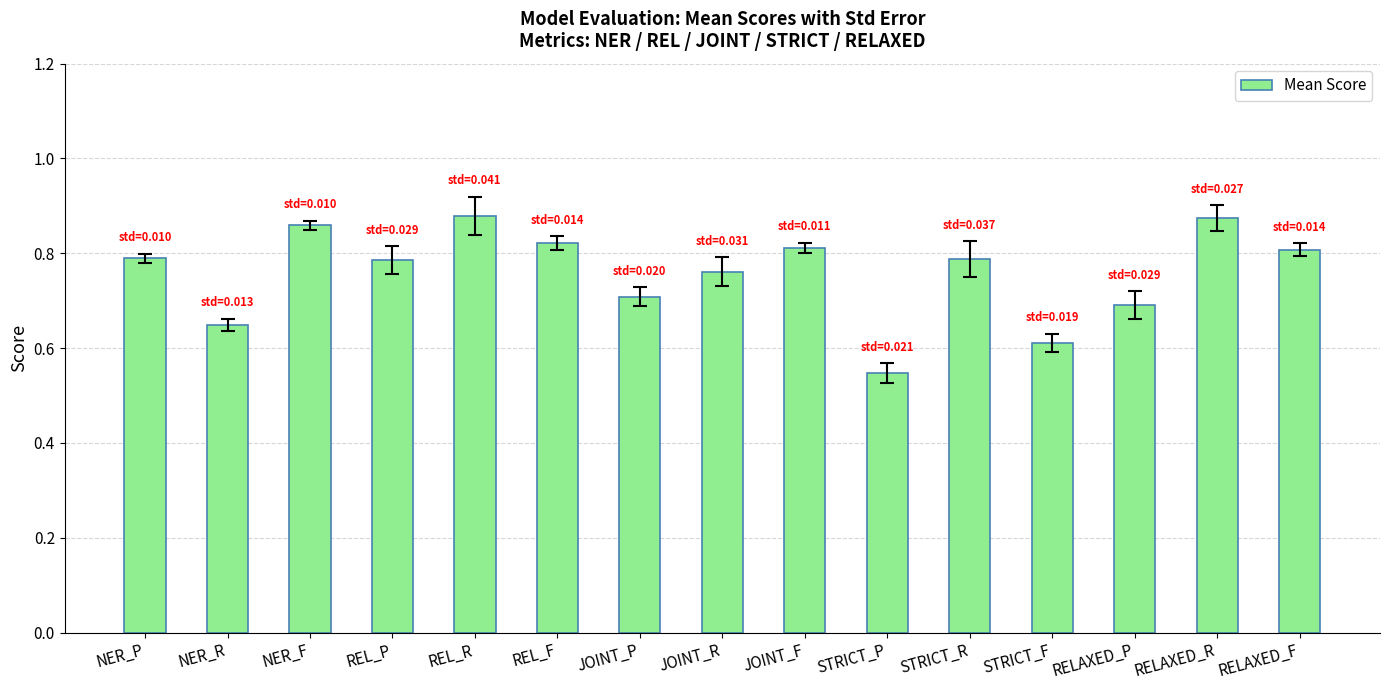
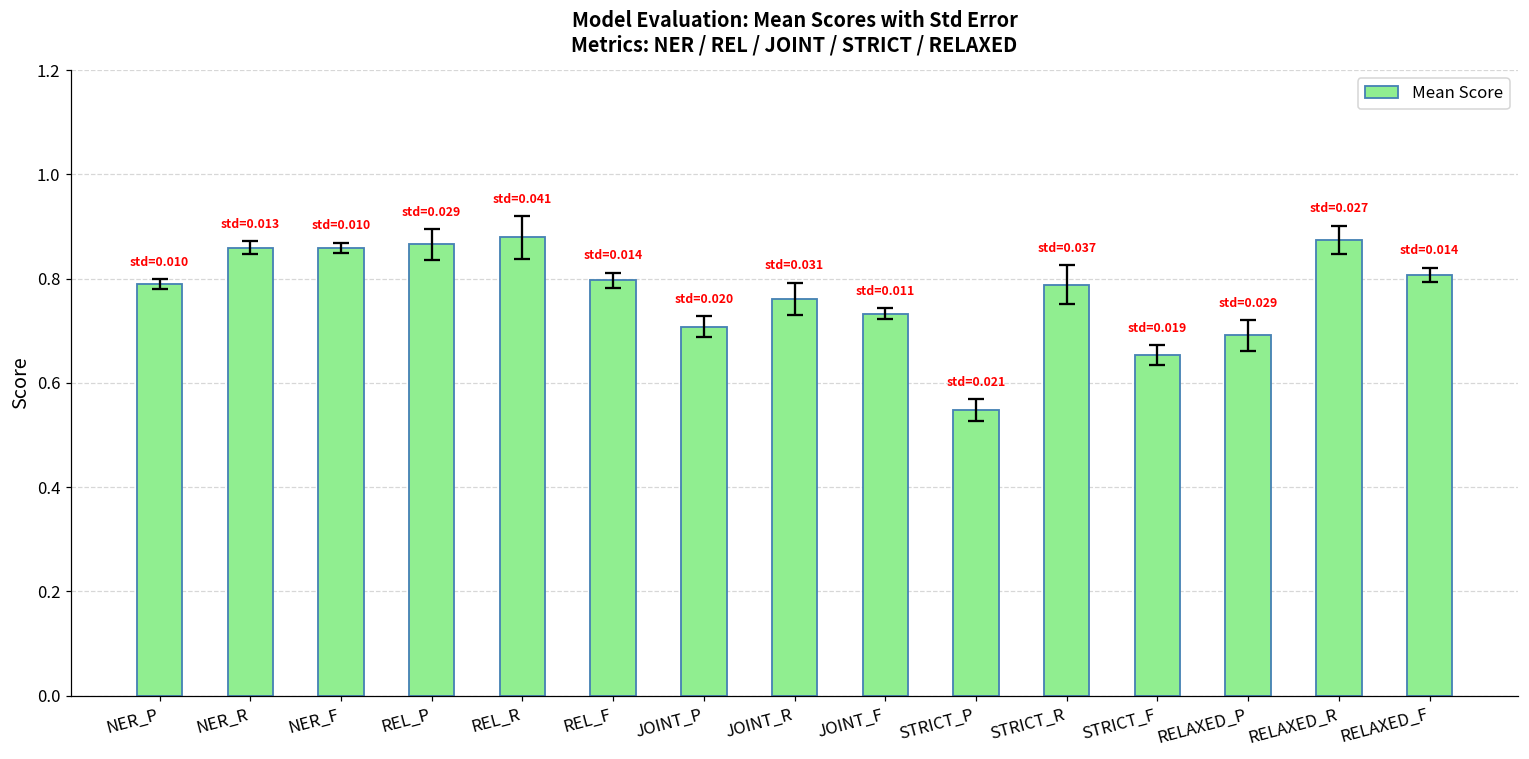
  {
    "Mean Score": {
      "NER_P": 0.79,
-     "NER_R": 0.65,
+     "NER_R": 0.86,
      "NER_F": 0.86,
-     "REL_P": 0.79,
+     "REL_P": 0.87,
      "REL_R": 0.88,
-     "REL_F": 0.82,
+     "REL_F": 0.80,
      "JOINT_P": 0.71,
      "JOINT_R": 0.76,
-     "JOINT_F": 0.81,
+     "JOINT_F": 0.73,
      "STRICT_P": 0.55,
      "STRICT_R": 0.79,
-     "STRICT_F": 0.61,
+     "STRICT_F": 0.65,
      "RELAXED_P": 0.69,
      "RELAXED_R": 0.87,
      "RELAXED_F": 0.81
    }
  }
